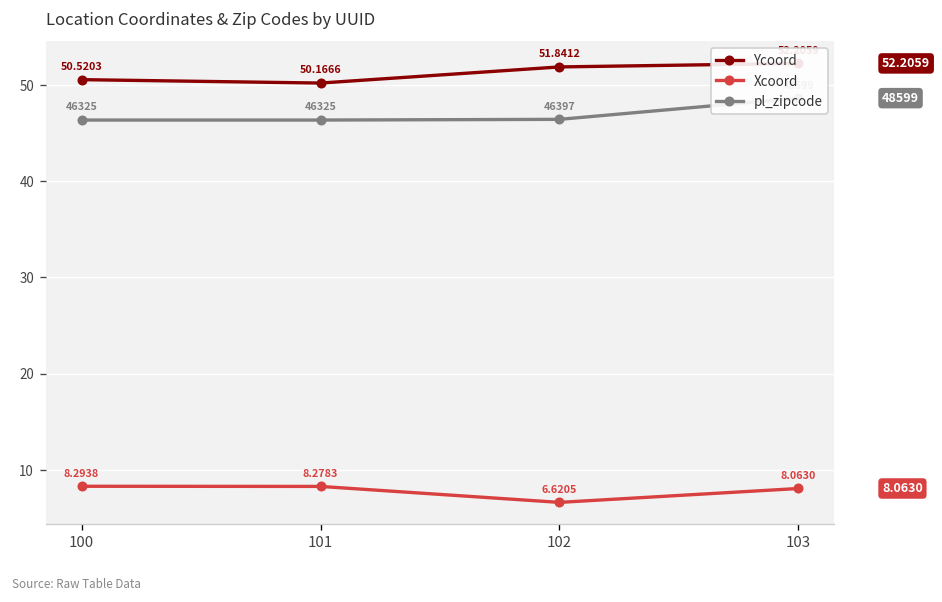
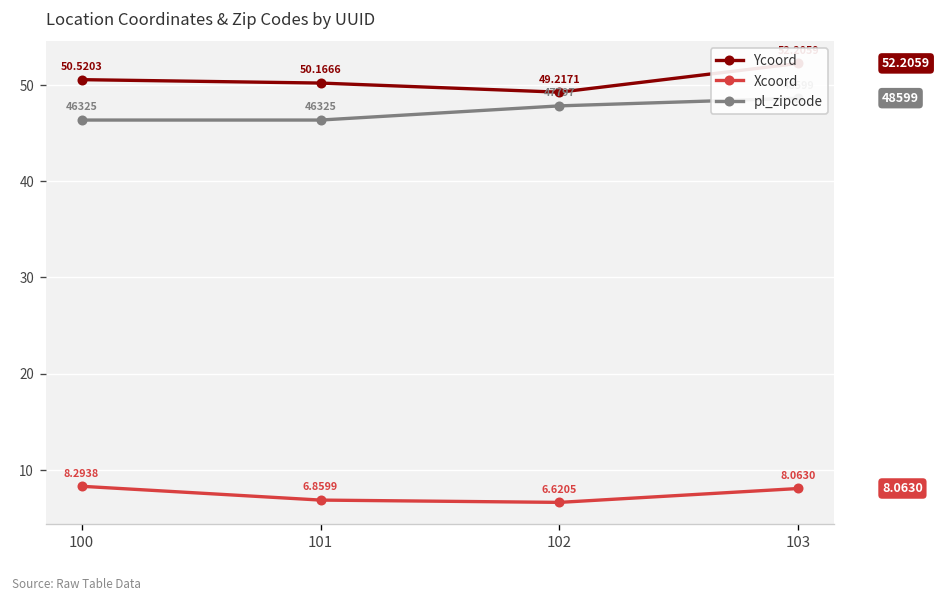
  {
    "Ycoord": {
      "100": 50.5203,
      "101": 50.1666,
-     "102": 51.8412
+     "102": 49.2171
    },
    "Xcoord": {
      "100": 8.2938,
-     "101": 8.2783,
+     "101": 6.8599,
      "102": 6.6205,
      "103": 8.0630
    },
    "pl_zipcode": {
-     "102": 46397
+     "102": 47797
    }
  }
